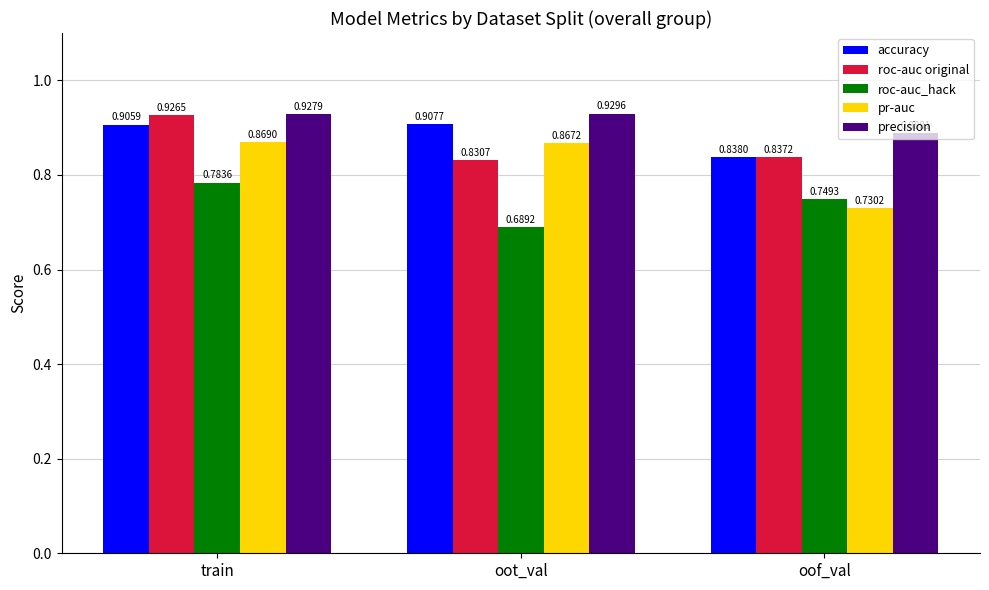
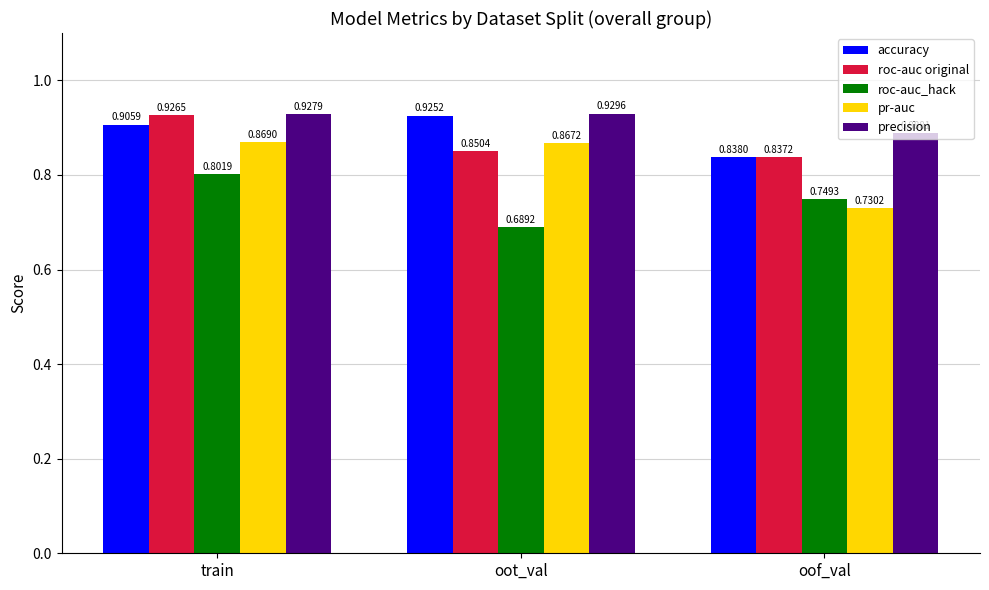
  {
    "accuracy": {
      "train": 0.9059,
-     "oot_val": 0.9077,
+     "oot_val": 0.9252,
      "oof_val": 0.8380
    },
    "roc-auc original": {
      "train": 0.9265,
-     "oot_val": 0.8307,
+     "oot_val": 0.8504,
      "oof_val": 0.8372
    },
    "roc-auc_hack": {
-     "train": 0.7836,
+     "train": 0.8019,
      "oot_val": 0.6892,
      "oof_val": 0.7493
    },
    "pr-auc": {
      "train": 0.8690,
      "oot_val": 0.8672,
      "oof_val": 0.7302
    },
    "precision": {
      "train": 0.9279,
      "oot_val": 0.9296
    }
  }
